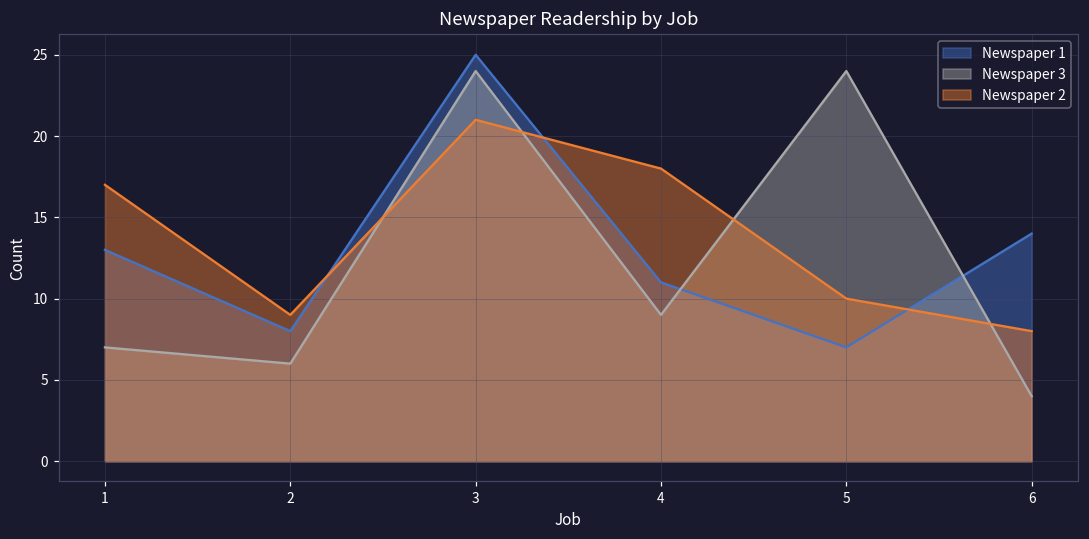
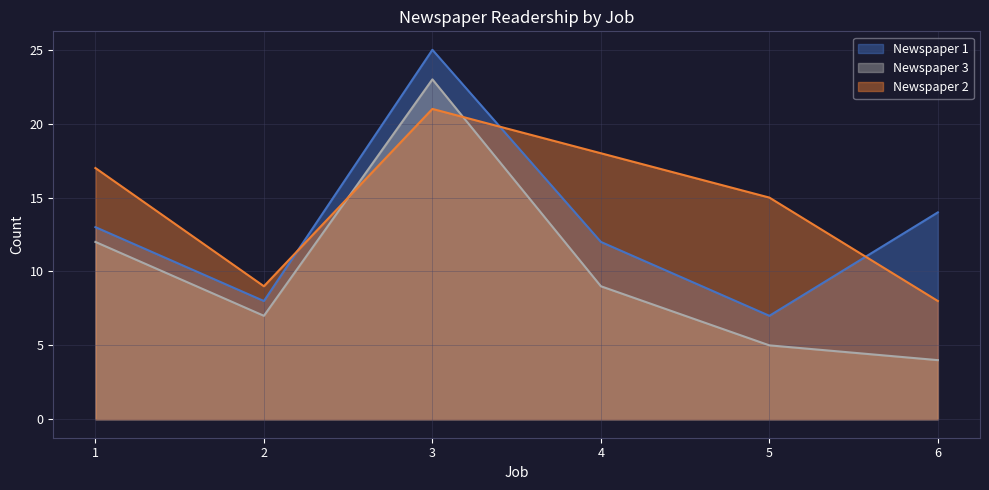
  {
    "Newspaper 1": {
      "1": 13,
      "2": 8,
      "3": 25,
-     "4": 11,
+     "4": 12,
      "5": 7,
      "6": 14
    },
    "Newspaper 3": {
-     "1": 7,
-     "2": 6,
-     "3": 24,
+     "1": 12,
+     "2": 7,
+     "3": 23,
      "4": 9,
-     "5": 24,
+     "5": 5,
      "6": 4
    },
    "Newspaper 2": {
      "1": 17,
      "2": 9,
      "3": 21,
      "4": 18,
-     "5": 10,
+     "5": 15,
      "6": 8
    }
  }
